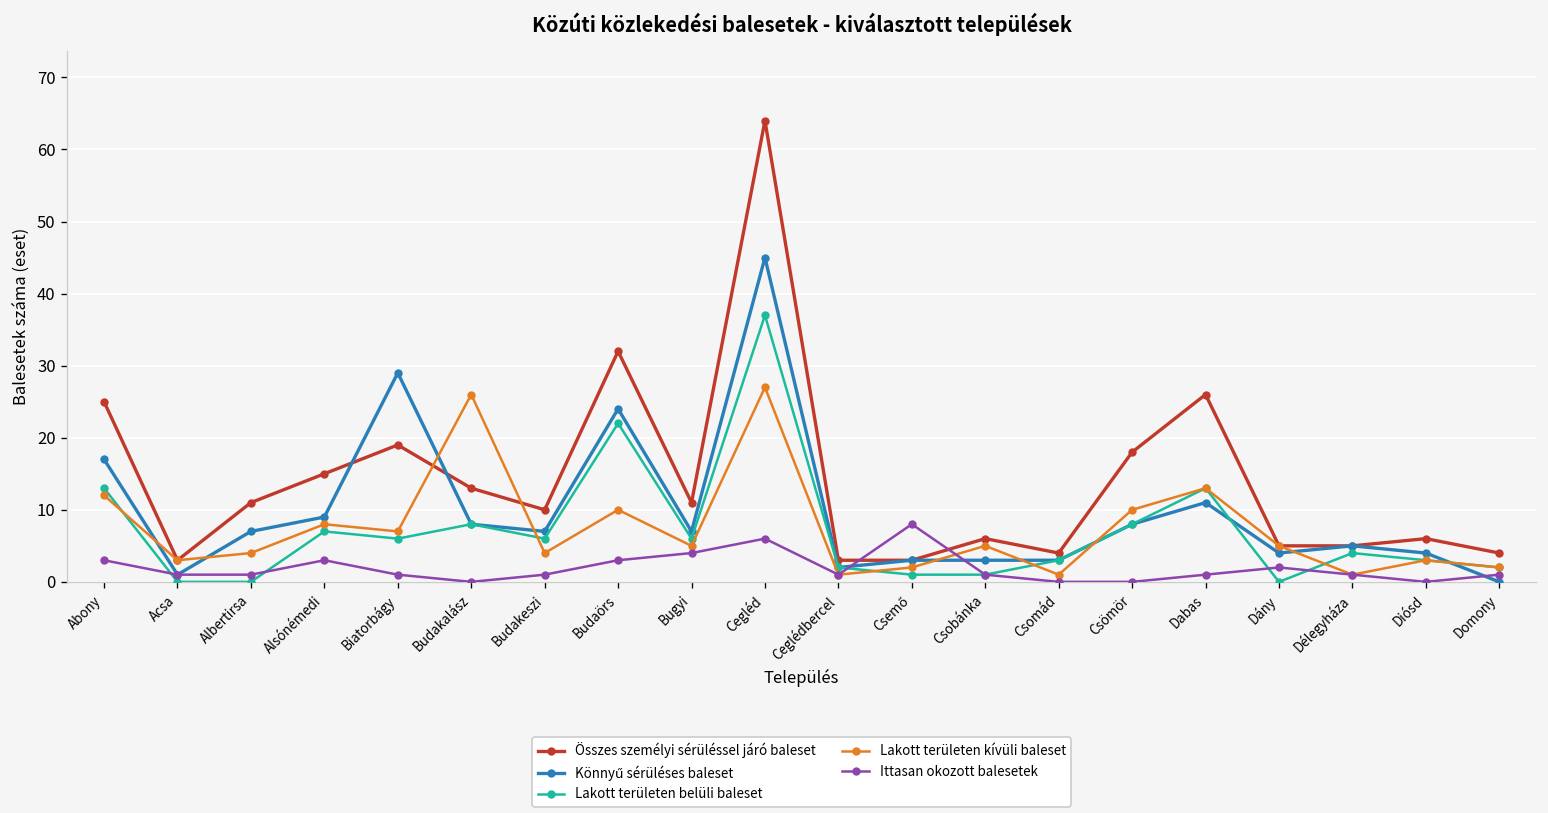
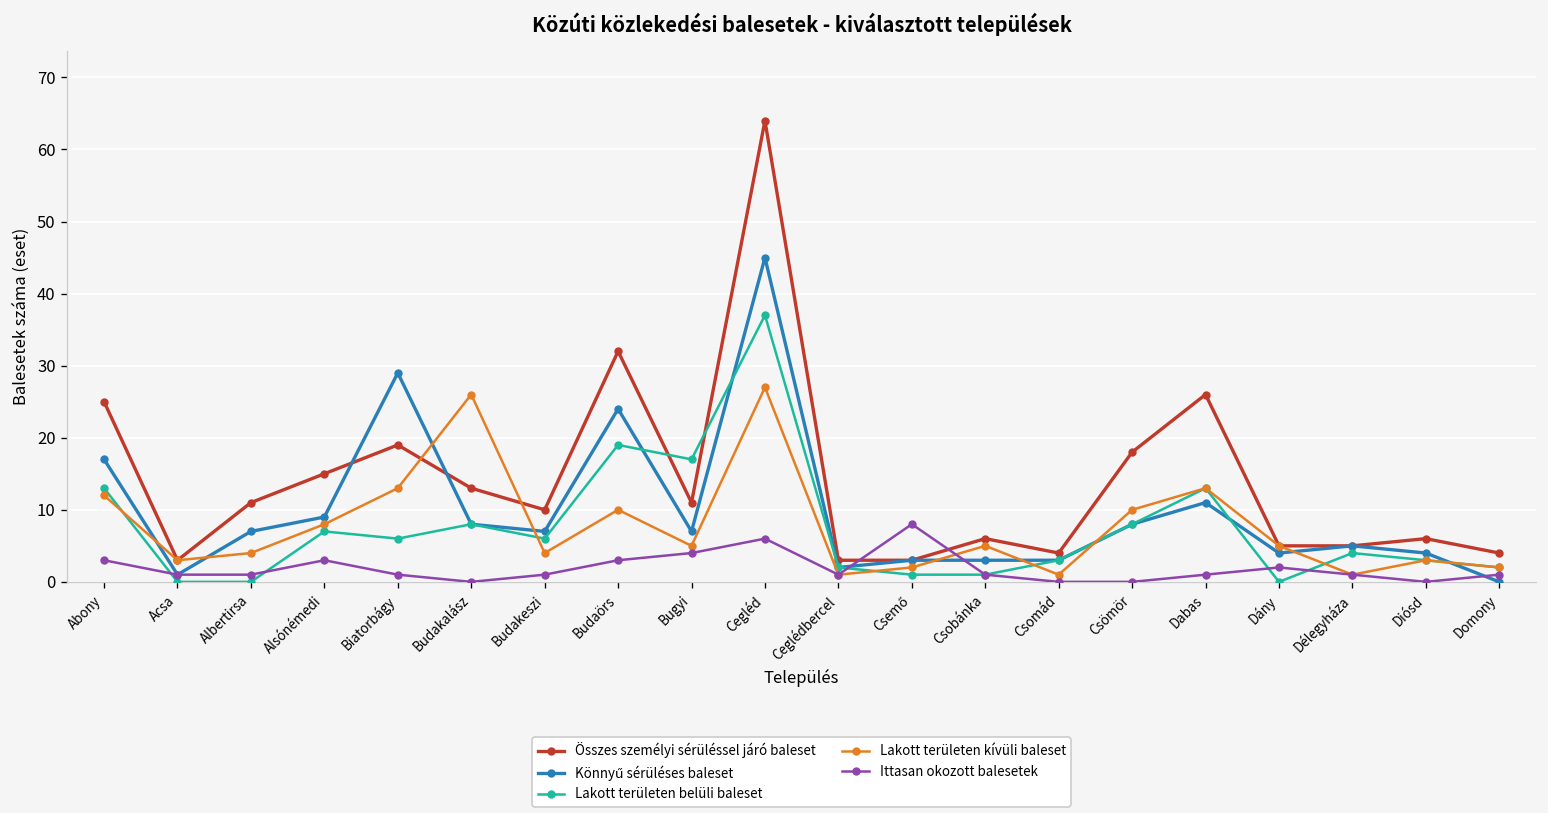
  {
    "Összes személyi sérüléssel járó baleset": {
      "Abony": 25,
      "Albertirsa": 11,
      "Alsónémedi": 15,
      "Biatorbágy": 19,
      "Budakalász": 13,
      "Budakeszi": 10,
      "Budaörs": 32,
      "Bugyi": 11,
      "Cegléd": 64,
      "Ceglédbercel": 3,
      "Csobánka": 6,
      "Csomád": 4,
      "Csömör": 18,
      "Dabas": 26,
      "Diósd": 6,
      "Domony": 4
    },
    "Könnyű sérüléses baleset": {
      "Abony": 17,
      "Albertirsa": 7,
      "Alsónémedi": 9,
      "Biatorbágy": 29,
      "Budakeszi": 7,
      "Budaörs": 24,
      "Bugyi": 7,
      "Cegléd": 45,
      "Csobánka": 3,
      "Dabas": 11,
      "Dány": 4,
      "Diósd": 4,
      "Domony": 0
    },
    "Lakott területen belüli baleset": {
      "Abony": 13,
      "Acsa": 0,
      "Albertirsa": 0,
      "Alsónémedi": 7,
      "Biatorbágy": 6,
      "Budakeszi": 6,
-     "Budaörs": 22,
-     "Bugyi": 6,
+     "Budaörs": 19,
+     "Bugyi": 17,
      "Cegléd": 37,
      "Csemő": 1,
      "Dány": 0,
      "Délegyháza": 4
    },
    "Lakott területen kívüli baleset": {
      "Abony": 12,
      "Albertirsa": 4,
      "Alsónémedi": 8,
-     "Biatorbágy": 7,
+     "Biatorbágy": 13,
      "Budakalász": 26,
      "Budakeszi": 4,
      "Budaörs": 10,
      "Bugyi": 5,
      "Cegléd": 27,
      "Csemő": 2,
      "Csobánka": 5,
      "Csomád": 1,
      "Csömör": 10
    },
    "Ittasan okozott balesetek": {
      "Abony": 3,
      "Albertirsa": 1,
      "Alsónémedi": 3,
      "Biatorbágy": 1,
      "Budakalász": 0,
      "Budakeszi": 1,
      "Budaörs": 3,
      "Bugyi": 4,
      "Cegléd": 6,
      "Csemő": 8,
      "Csomád": 0,
      "Csömör": 0,
      "Dabas": 1,
      "Dány": 2,
      "Diósd": 0,
      "Domony": 1
    }
  }
